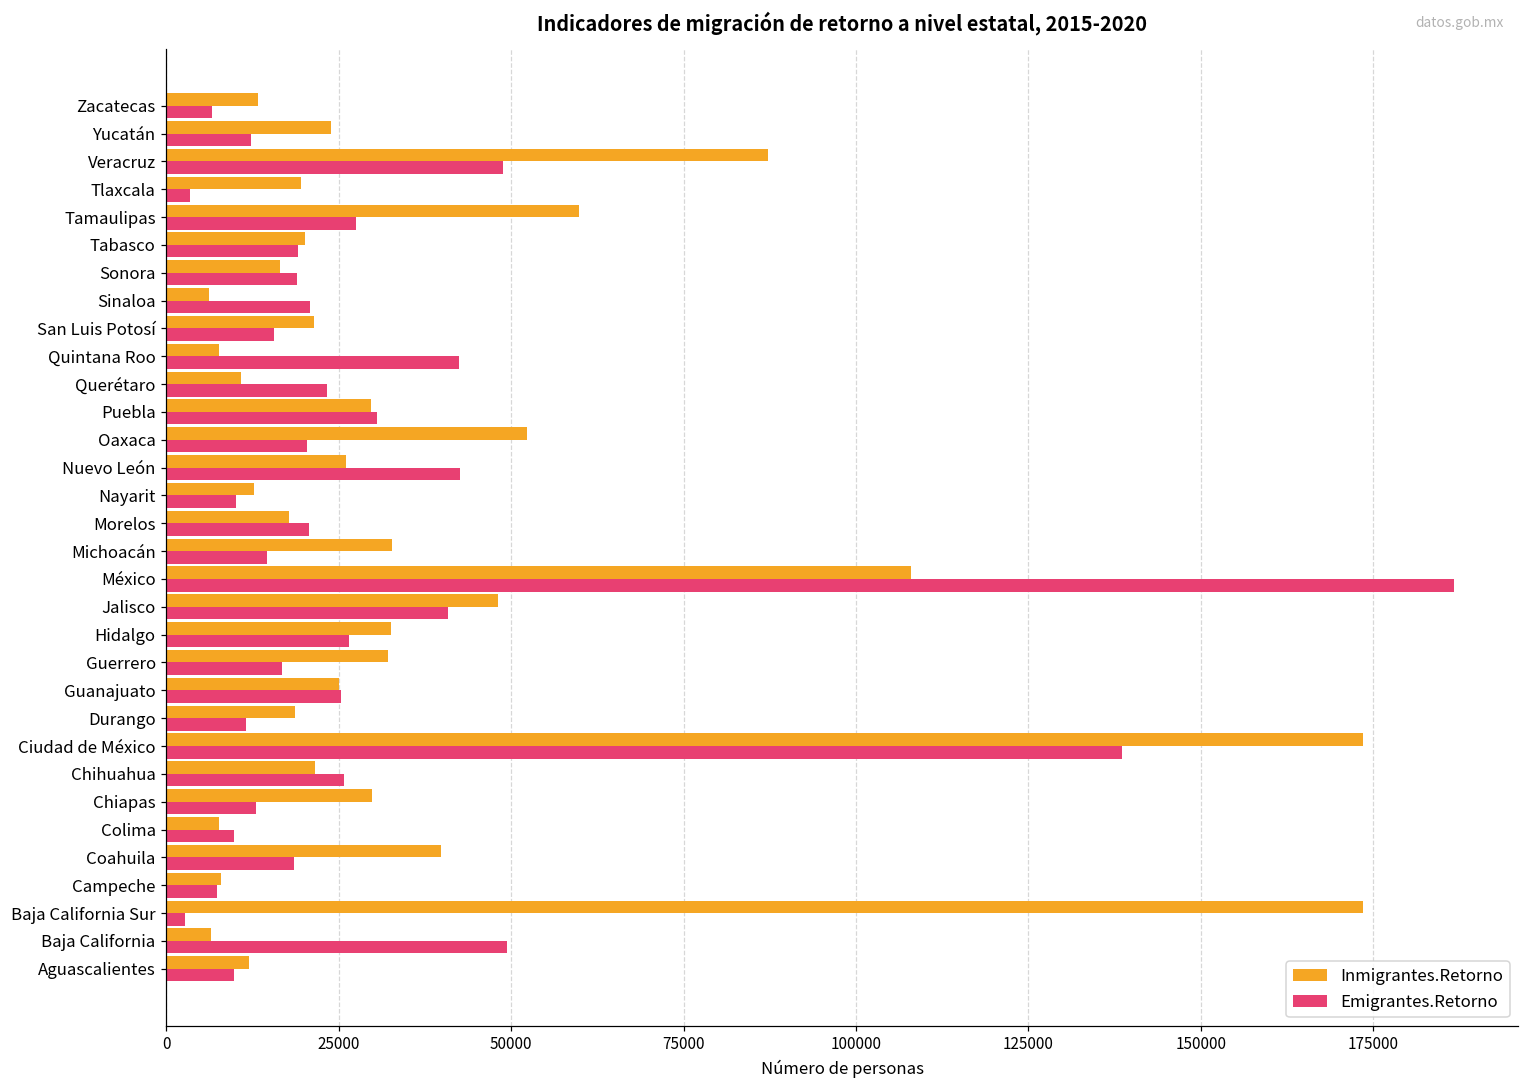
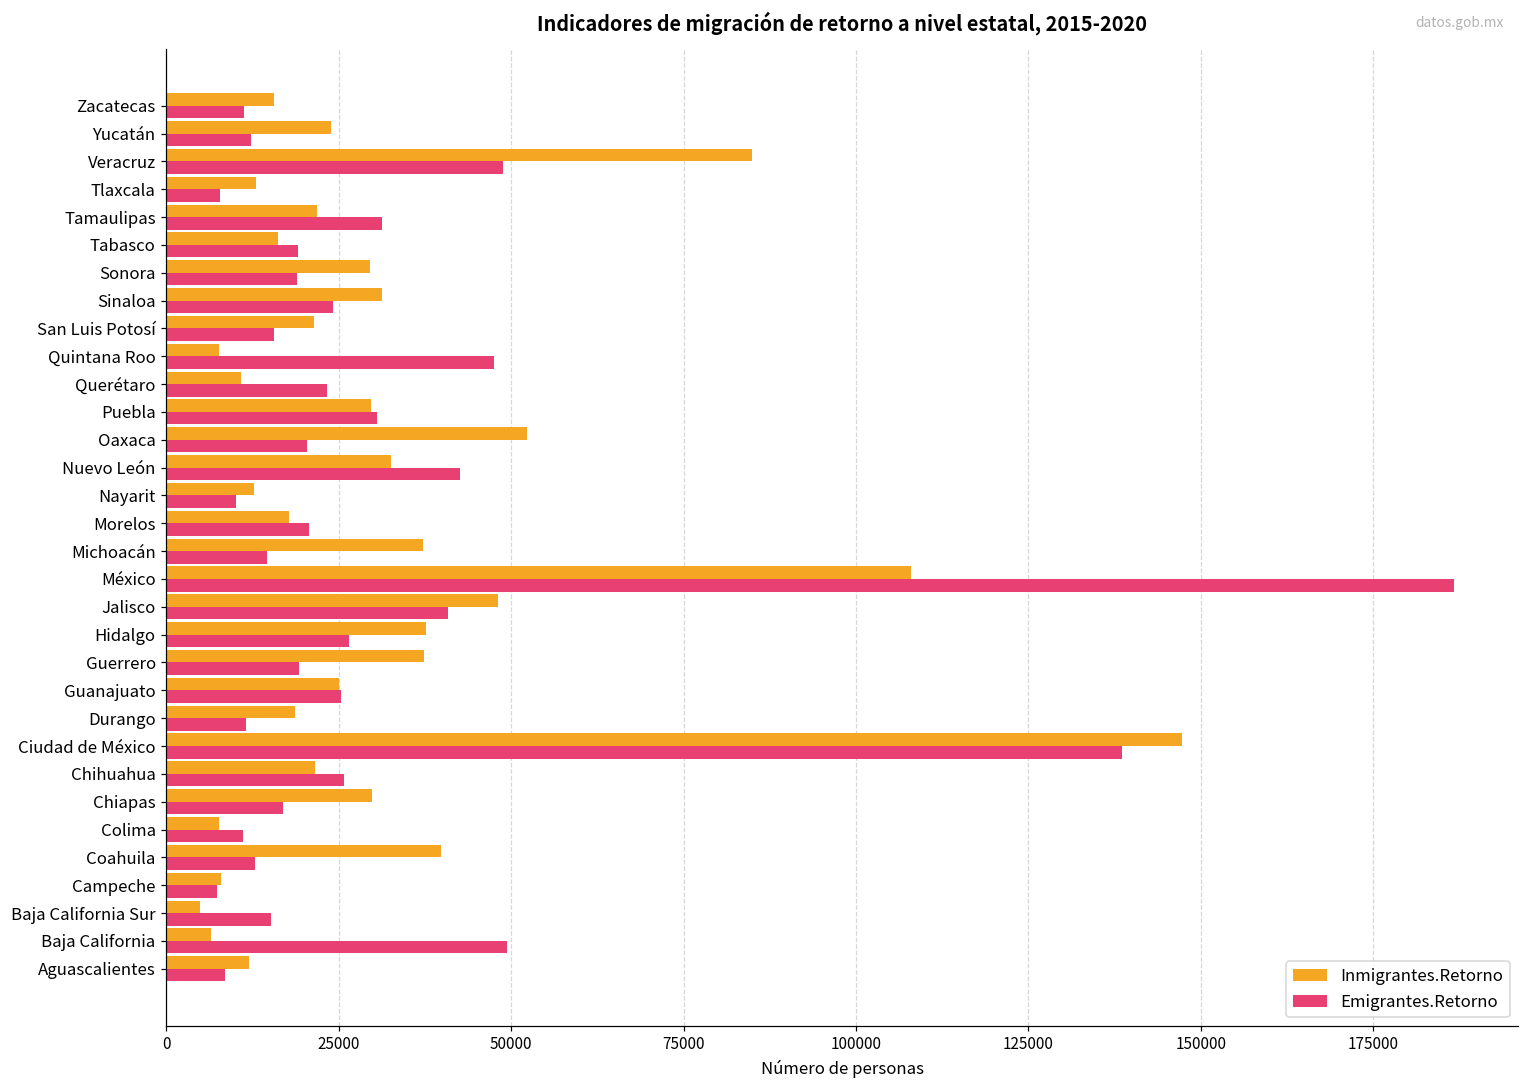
  {
    "Inmigrantes.Retorno": {
-     "Zacatecas": 13000,
+     "Zacatecas": 16000,
      "Yucatán": 24000,
-     "Veracruz": 87000,
-     "Tlaxcala": 19000,
-     "Tamaulipas": 60000,
-     "Tabasco": 20000,
-     "Sonora": 16000,
-     "Sinaloa": 6000,
+     "Veracruz": 85000,
+     "Tlaxcala": 13000,
+     "Tamaulipas": 22000,
+     "Tabasco": 16000,
+     "Sonora": 29000,
+     "Sinaloa": 31000,
      "San Luis Potosí": 21000,
      "Quintana Roo": 8000,
      "Querétaro": 11000,
      "Puebla": 30000,
      "Oaxaca": 52000,
-     "Nuevo León": 26000,
+     "Nuevo León": 33000,
      "Nayarit": 13000,
      "Morelos": 18000,
-     "Michoacán": 33000,
+     "Michoacán": 37000,
      "México": 108000,
      "Jalisco": 48000,
-     "Hidalgo": 33000,
-     "Guerrero": 32000,
+     "Hidalgo": 38000,
+     "Guerrero": 37000,
      "Guanajuato": 25000,
      "Durango": 19000,
-     "Ciudad de México": 174000,
+     "Ciudad de México": 147000,
      "Chihuahua": 22000,
      "Chiapas": 30000,
      "Colima": 8000,
      "Coahuila": 40000,
      "Campeche": 8000,
-     "Baja California Sur": 174000,
+     "Baja California Sur": 5000,
      "Baja California": 6000,
      "Aguascalientes": 12000
    },
    "Emigrantes.Retorno": {
-     "Zacatecas": 7000,
+     "Zacatecas": 11000,
      "Yucatán": 12000,
      "Veracruz": 49000,
-     "Tlaxcala": 3000,
-     "Tamaulipas": 27000,
+     "Tlaxcala": 8000,
+     "Tamaulipas": 31000,
      "Tabasco": 19000,
      "Sonora": 19000,
-     "Sinaloa": 21000,
+     "Sinaloa": 24000,
      "San Luis Potosí": 16000,
-     "Quintana Roo": 42000,
+     "Quintana Roo": 48000,
      "Querétaro": 23000,
      "Puebla": 31000,
      "Oaxaca": 20000,
      "Nuevo León": 43000,
      "Nayarit": 10000,
      "Morelos": 21000,
      "Michoacán": 15000,
      "México": 187000,
      "Jalisco": 41000,
      "Hidalgo": 26000,
-     "Guerrero": 17000,
+     "Guerrero": 19000,
      "Guanajuato": 25000,
      "Durango": 12000,
      "Ciudad de México": 139000,
      "Chihuahua": 26000,
-     "Chiapas": 13000,
-     "Colima": 10000,
-     "Coahuila": 18000,
+     "Chiapas": 17000,
+     "Colima": 11000,
+     "Coahuila": 13000,
      "Campeche": 7000,
-     "Baja California Sur": 3000,
+     "Baja California Sur": 15000,
      "Baja California": 49000,
-     "Aguascalientes": 10000
+     "Aguascalientes": 8000
    }
  }
